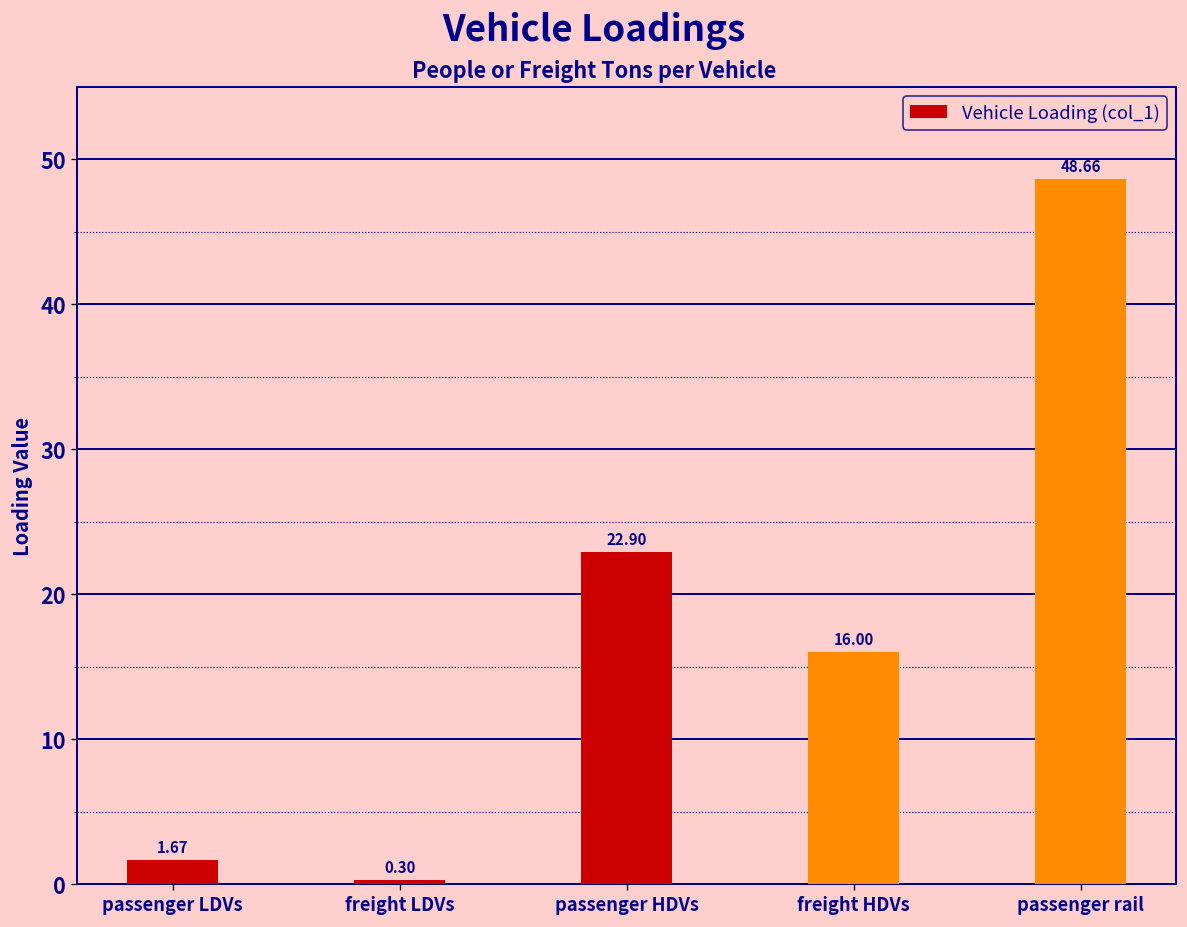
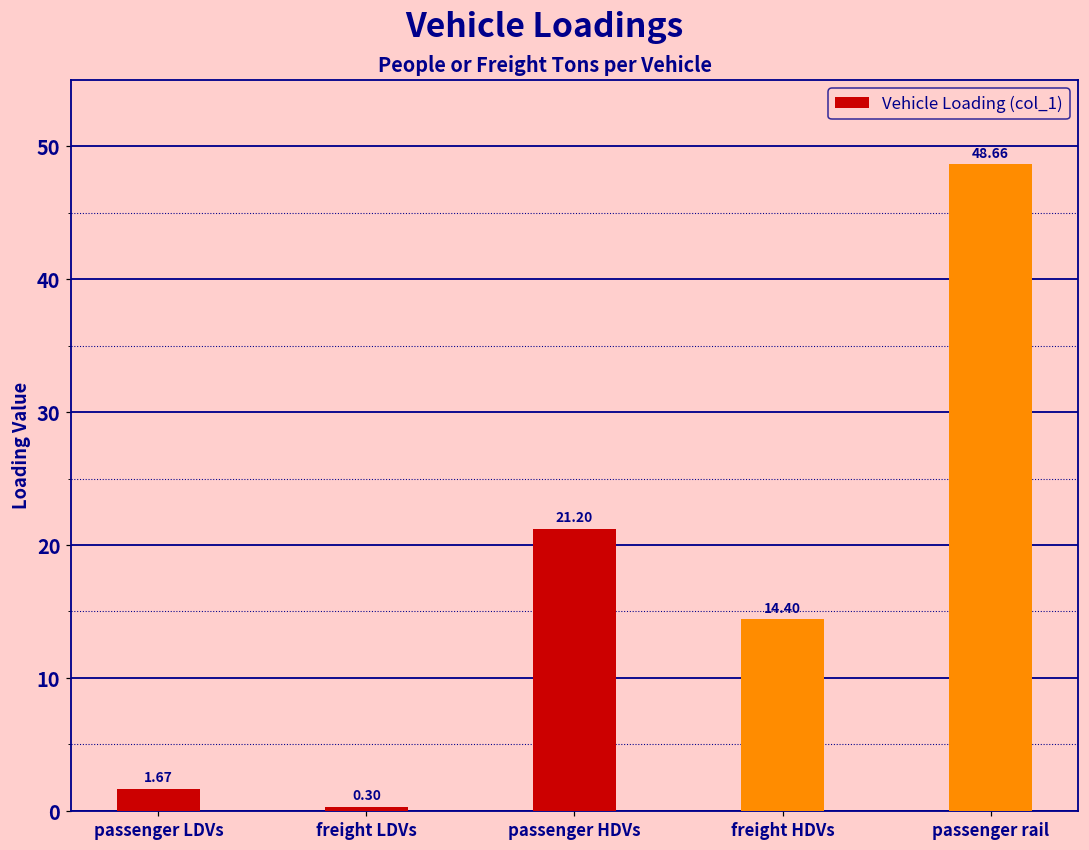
  {
    "passenger LDVs": 1.67,
    "freight LDVs": 0.30,
-   "passenger HDVs": 22.90,
-   "freight HDVs": 16.00,
+   "passenger HDVs": 21.20,
+   "freight HDVs": 14.40,
    "passenger rail": 48.66
  }
